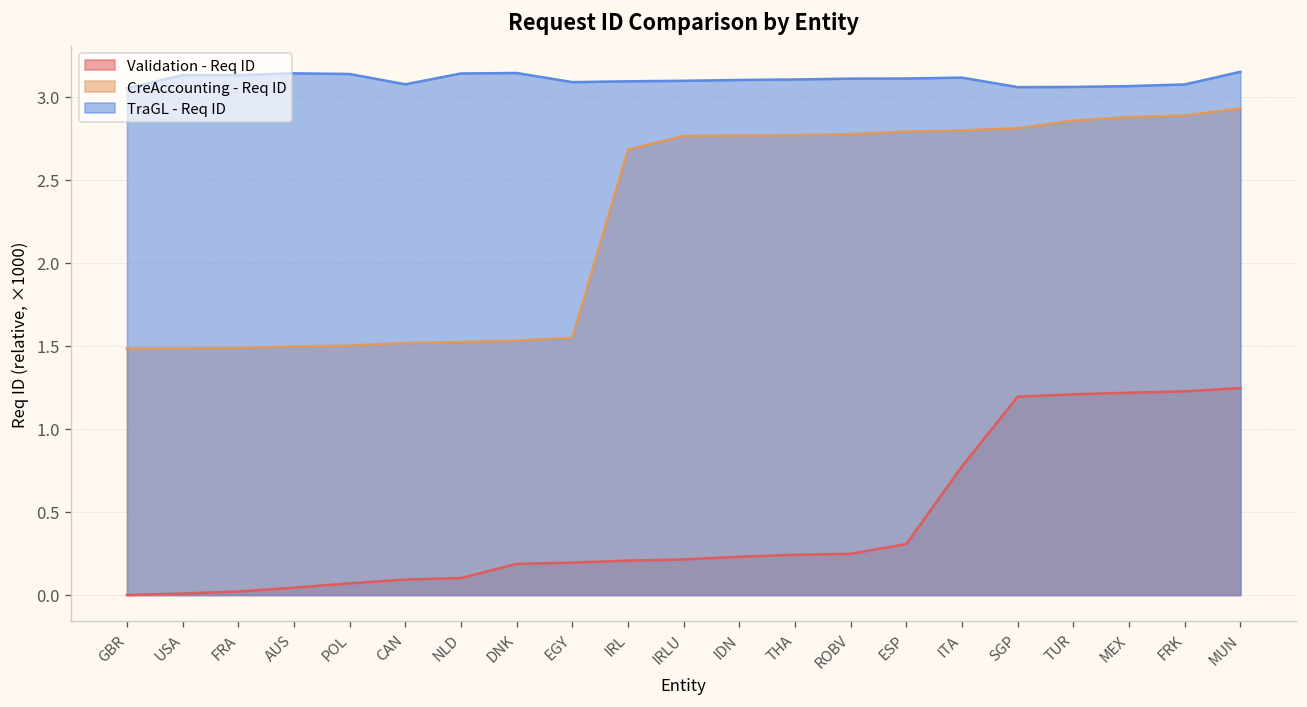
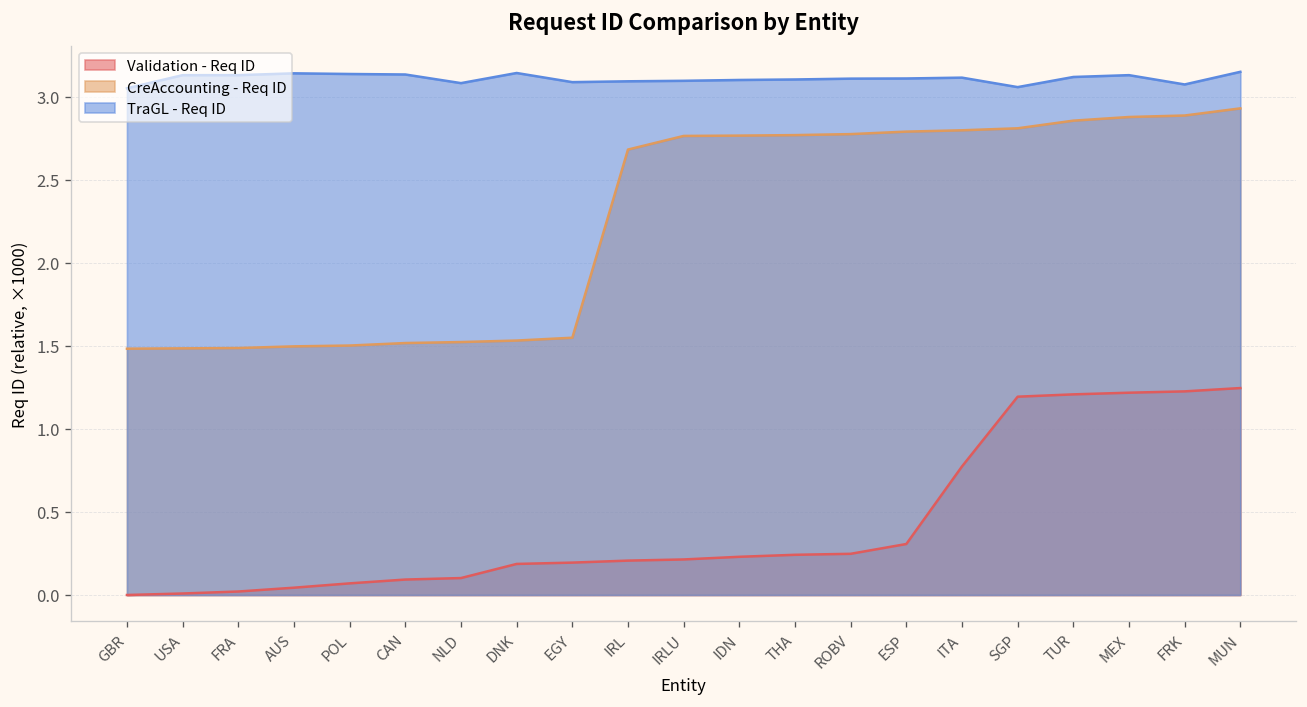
  {
    "TraGL - Req ID": {
      "AUS": 3.14,
      "POL": 3.14,
-     "CAN": 3.08,
-     "NLD": 3.14,
+     "CAN": 3.13,
+     "NLD": 3.08,
      "DNK": 3.14,
      "EGY": 3.09,
      "IRL": 3.09,
      "IRLU": 3.10,
      "IDN": 3.10,
      "THA": 3.10,
      "ROBV": 3.11,
      "ESP": 3.11,
      "ITA": 3.12,
      "SGP": 3.06,
-     "TUR": 3.06,
-     "MEX": 3.06,
+     "TUR": 3.12,
+     "MEX": 3.13,
      "FRK": 3.07,
      "MUN": 3.15
    }
  }
